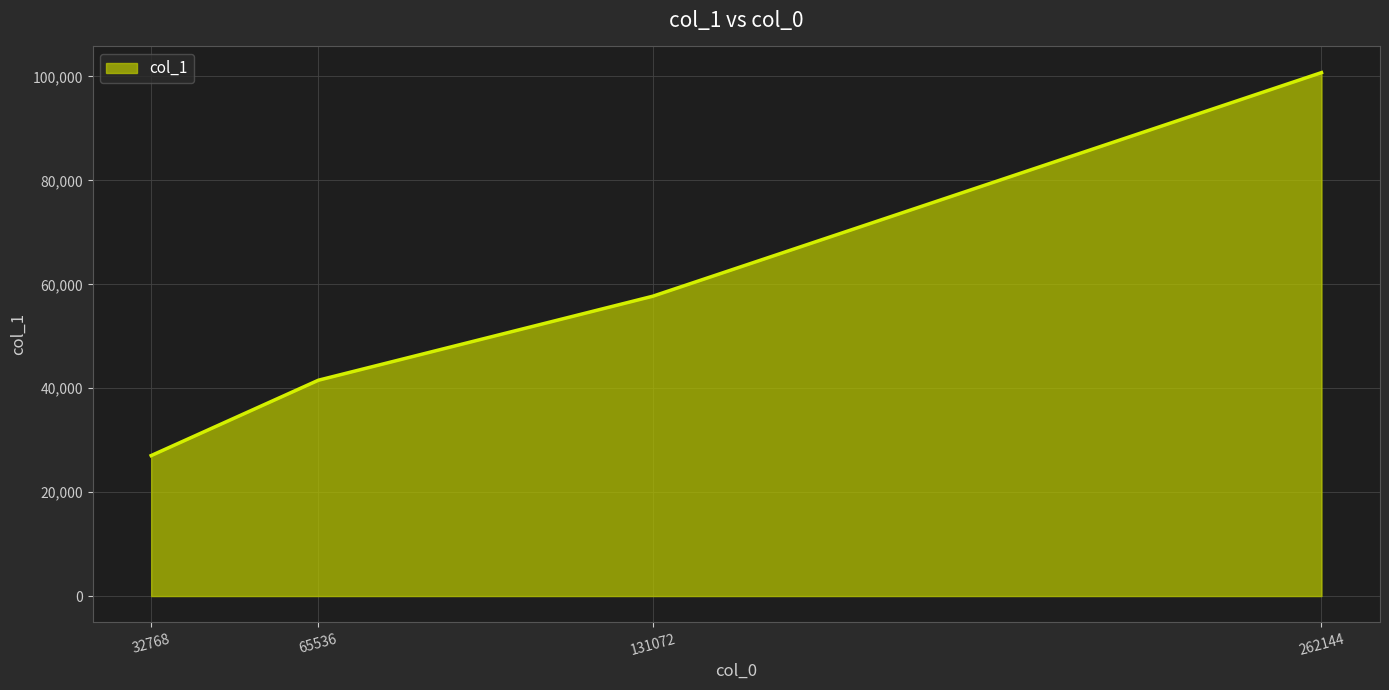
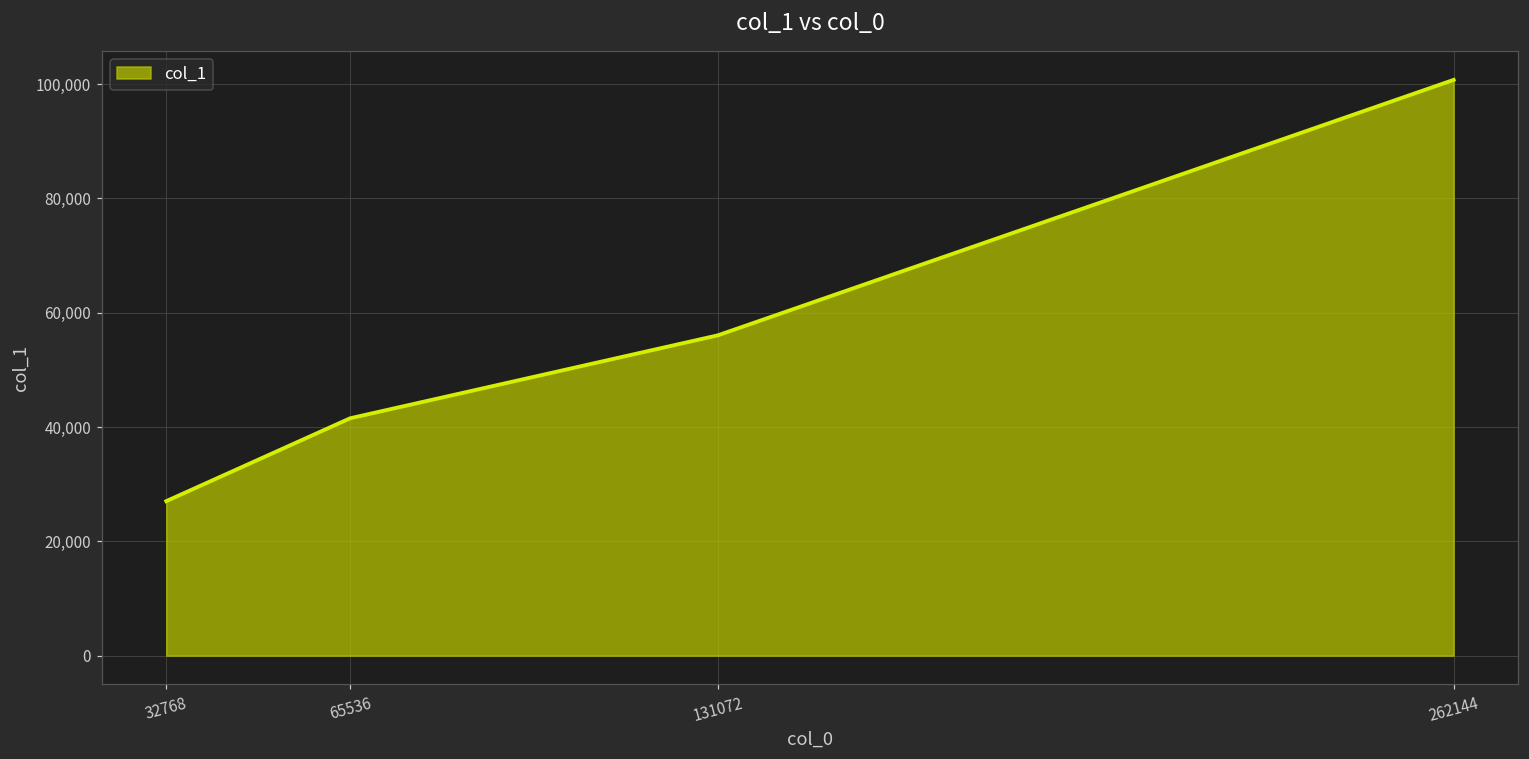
  {
    "32768": "27,000",
    "65536": "42,000",
-   "131072": "58,000",
+   "131072": "56,000",
    "262144": "101,000"
  }
